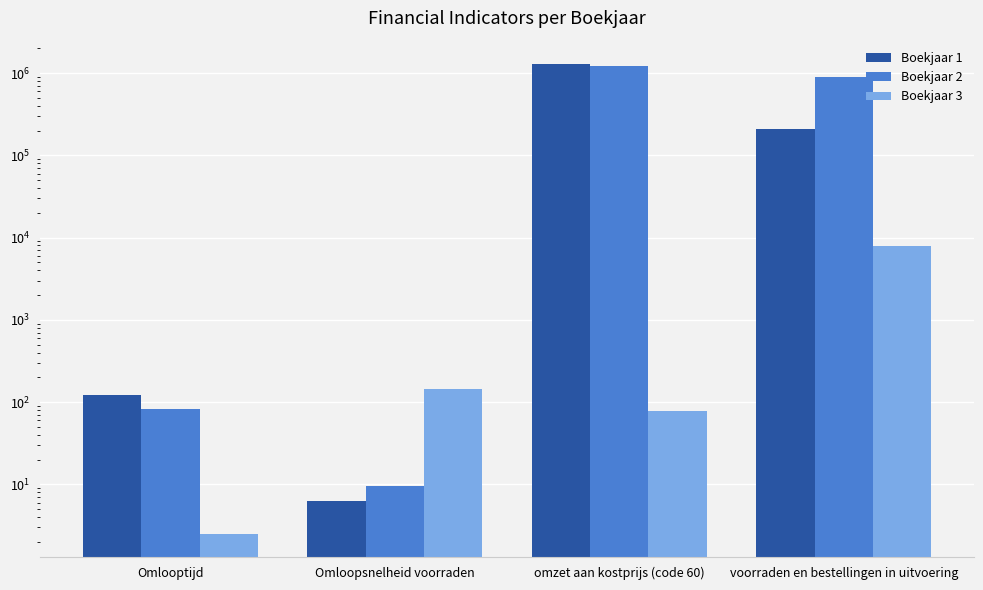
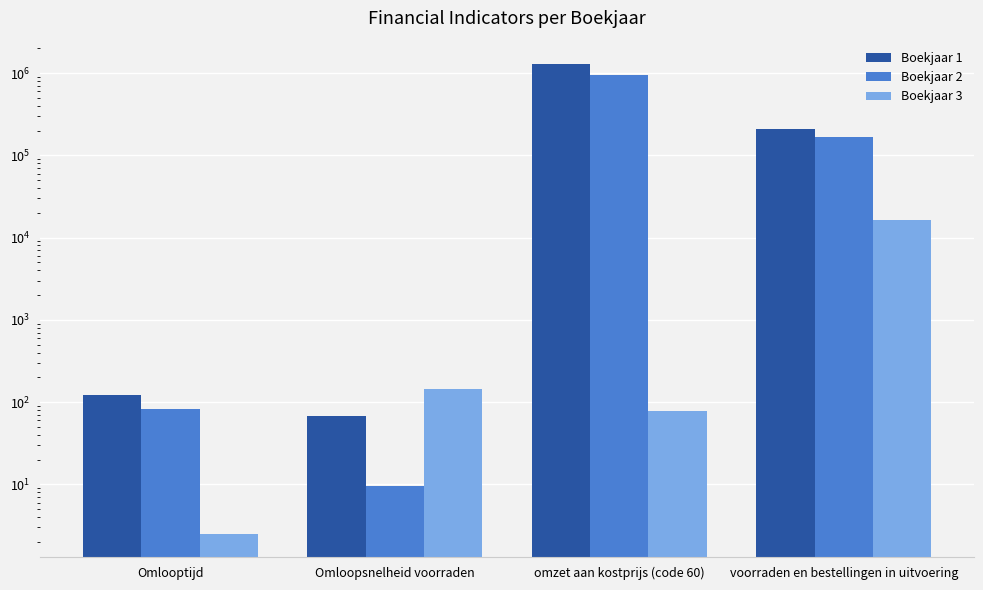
  {
    "Boekjaar 1": {
      "Omlooptijd": 120,
-     "Omloopsnelheid voorraden": 6,
+     "Omloopsnelheid voorraden": 70,
      "omzet aan kostprijs (code 60)": 1300000,
      "voorraden en bestellingen in uitvoering": 210000
    },
    "Boekjaar 2": {
      "Omlooptijd": 80,
      "Omloopsnelheid voorraden": 10,
-     "omzet aan kostprijs (code 60)": 1200000,
-     "voorraden en bestellingen in uitvoering": 900000
+     "omzet aan kostprijs (code 60)": 900000,
+     "voorraden en bestellingen in uitvoering": 170000
    },
    "Boekjaar 3": {
      "Omlooptijd": 2.5,
      "Omloopsnelheid voorraden": 140,
      "omzet aan kostprijs (code 60)": 80,
-     "voorraden en bestellingen in uitvoering": 8000
+     "voorraden en bestellingen in uitvoering": 16000
    }
  }
